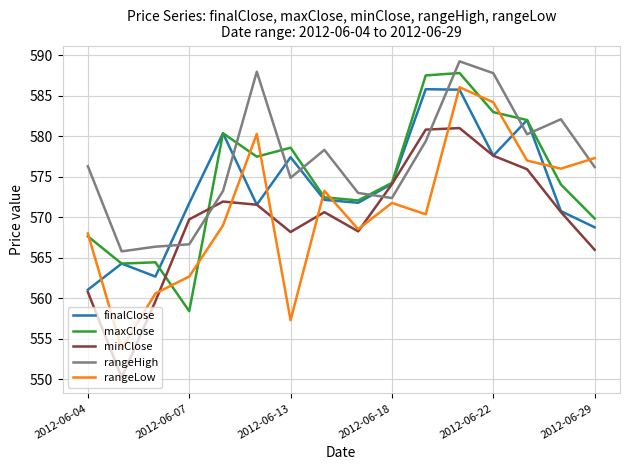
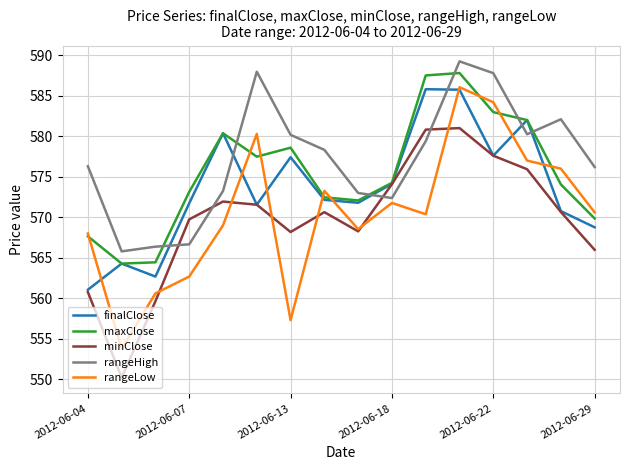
  {
    "finalClose": {
      "2012-06-07": 572,
      "2012-06-13": 577,
      "2012-06-29": 569
    },
    "maxClose": {
      "2012-06-04": 568,
-     "2012-06-07": 558,
+     "2012-06-07": 573,
      "2012-06-13": 579,
      "2012-06-22": 583,
      "2012-06-29": 570
    },
    "minClose": {
      "2012-06-07": 570,
      "2012-06-13": 568,
      "2012-06-29": 566
    },
    "rangeHigh": {
      "2012-06-04": 576,
      "2012-06-07": 567,
-     "2012-06-13": 575,
+     "2012-06-13": 580,
      "2012-06-18": 572,
      "2012-06-22": 588,
      "2012-06-29": 576
    },
    "rangeLow": {
      "2012-06-04": 568,
      "2012-06-07": 563,
      "2012-06-13": 557,
      "2012-06-18": 572,
      "2012-06-22": 584,
-     "2012-06-29": 577
+     "2012-06-29": 571
    }
  }
